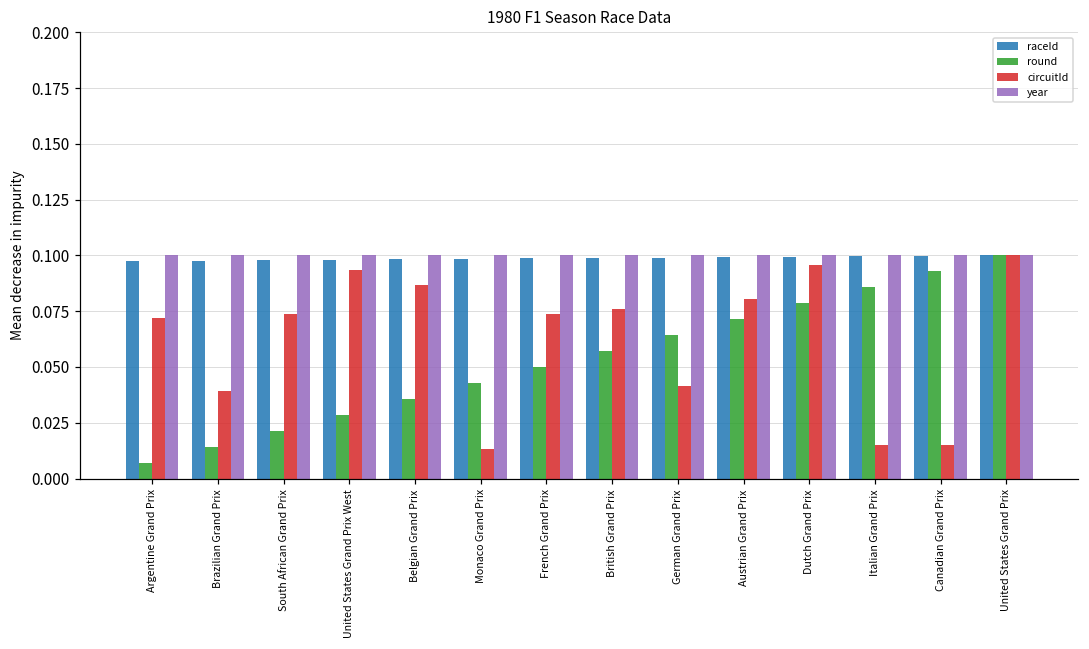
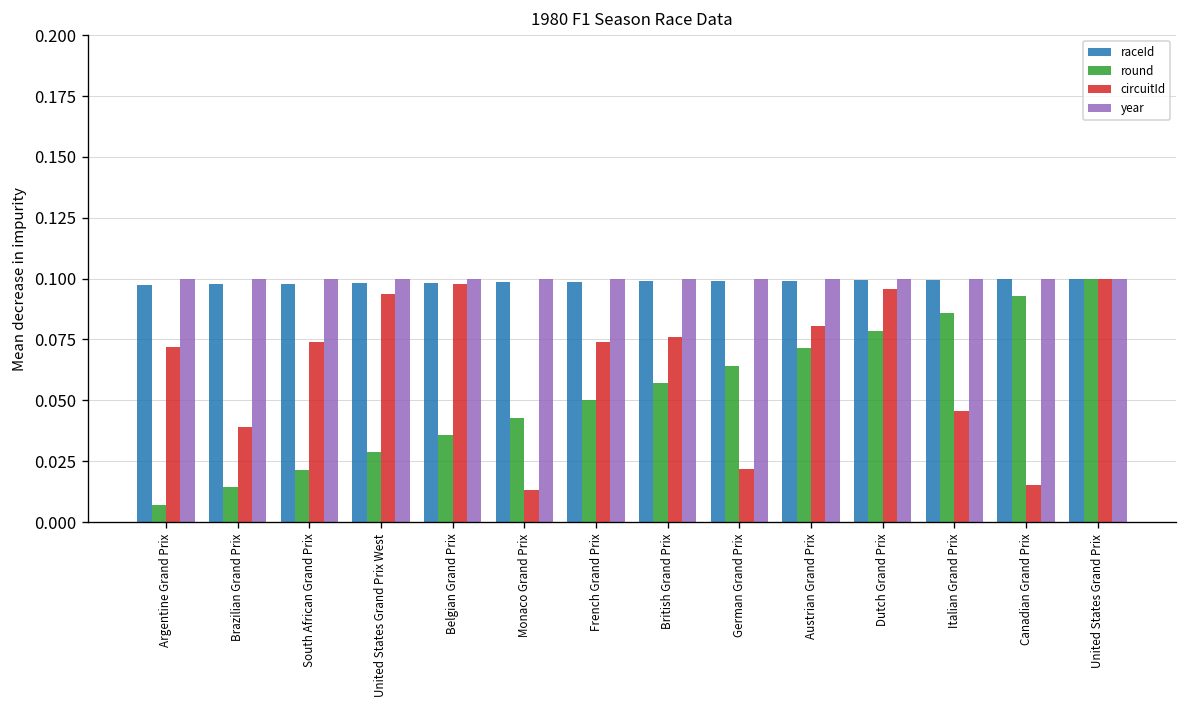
  {
    "raceId": {
      "Argentine Grand Prix": 0.097,
      "Brazilian Grand Prix": 0.098,
      "South African Grand Prix": 0.098,
      "United States Grand Prix West": 0.098,
      "Belgian Grand Prix": 0.098,
      "Monaco Grand Prix": 0.098,
      "French Grand Prix": 0.099,
      "British Grand Prix": 0.099,
      "German Grand Prix": 0.099,
      "Austrian Grand Prix": 0.099,
      "Dutch Grand Prix": 0.099,
      "Italian Grand Prix": 0.100,
      "Canadian Grand Prix": 0.100,
      "United States Grand Prix": 0.100
    },
    "round": {
      "Argentine Grand Prix": 0.007,
      "Brazilian Grand Prix": 0.014,
      "South African Grand Prix": 0.021,
      "United States Grand Prix West": 0.029,
      "Belgian Grand Prix": 0.036,
      "Monaco Grand Prix": 0.043,
      "French Grand Prix": 0.050,
      "British Grand Prix": 0.057,
      "German Grand Prix": 0.064,
      "Austrian Grand Prix": 0.071,
      "Dutch Grand Prix": 0.079,
      "Italian Grand Prix": 0.086,
      "Canadian Grand Prix": 0.093,
      "United States Grand Prix": 0.100
    },
    "circuitId": {
      "Argentine Grand Prix": 0.072,
      "Brazilian Grand Prix": 0.039,
      "South African Grand Prix": 0.074,
      "United States Grand Prix West": 0.093,
-     "Belgian Grand Prix": 0.087,
+     "Belgian Grand Prix": 0.098,
      "Monaco Grand Prix": 0.013,
      "French Grand Prix": 0.074,
      "British Grand Prix": 0.076,
-     "German Grand Prix": 0.041,
+     "German Grand Prix": 0.022,
      "Austrian Grand Prix": 0.080,
      "Dutch Grand Prix": 0.096,
-     "Italian Grand Prix": 0.015,
+     "Italian Grand Prix": 0.046,
      "Canadian Grand Prix": 0.015,
      "United States Grand Prix": 0.100
    },
    "year": {
      "Argentine Grand Prix": 0.100,
      "Brazilian Grand Prix": 0.100,
      "South African Grand Prix": 0.100,
      "United States Grand Prix West": 0.100,
      "Belgian Grand Prix": 0.100,
      "Monaco Grand Prix": 0.100,
      "French Grand Prix": 0.100,
      "British Grand Prix": 0.100,
      "German Grand Prix": 0.100,
      "Austrian Grand Prix": 0.100,
      "Dutch Grand Prix": 0.100,
      "Italian Grand Prix": 0.100,
      "Canadian Grand Prix": 0.100,
      "United States Grand Prix": 0.100
    }
  }
